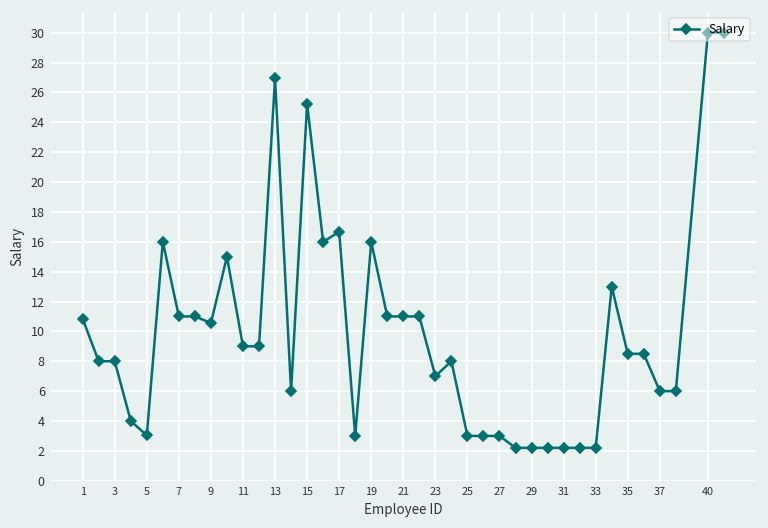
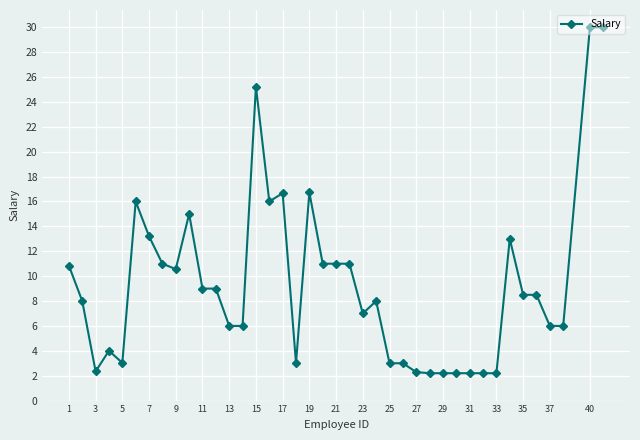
  {
    "1": 10.8,
-   "3": 8.0,
+   "3": 2.3,
    "5": 3.0,
-   "7": 11.0,
+   "7": 13.2,
    "9": 10.6,
    "11": 9.0,
-   "13": 26.9,
+   "13": 6.0,
    "15": 25.2,
    "17": 16.7,
-   "19": 16.0,
+   "19": 16.7,
    "21": 11.0,
    "23": 7.0,
    "25": 3.0,
-   "27": 3.0,
+   "27": 2.3,
    "29": 2.2,
    "31": 2.2,
    "33": 2.2,
    "35": 8.5,
    "37": 6.0
  }
